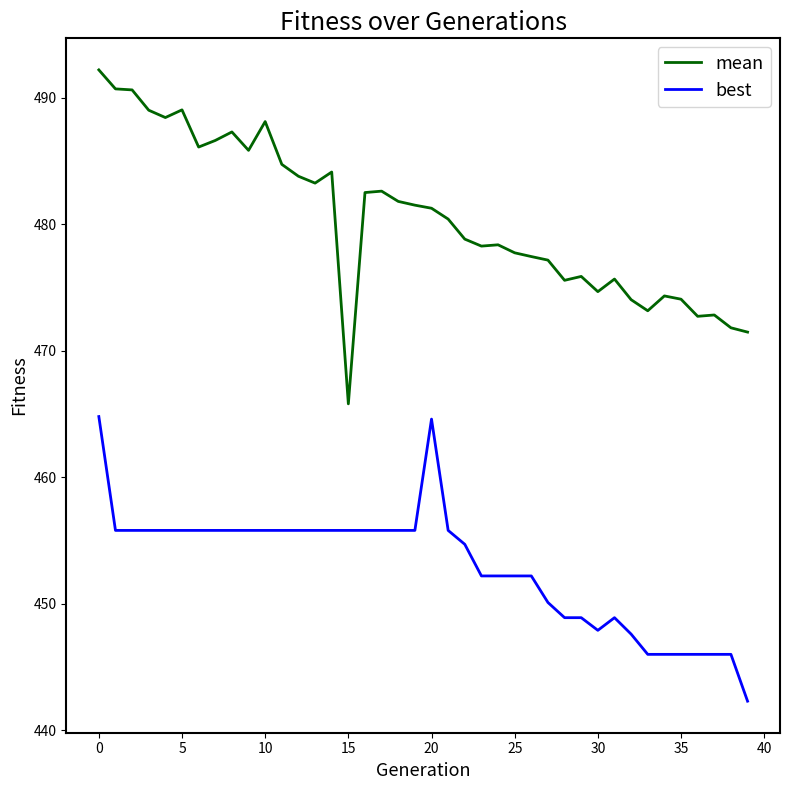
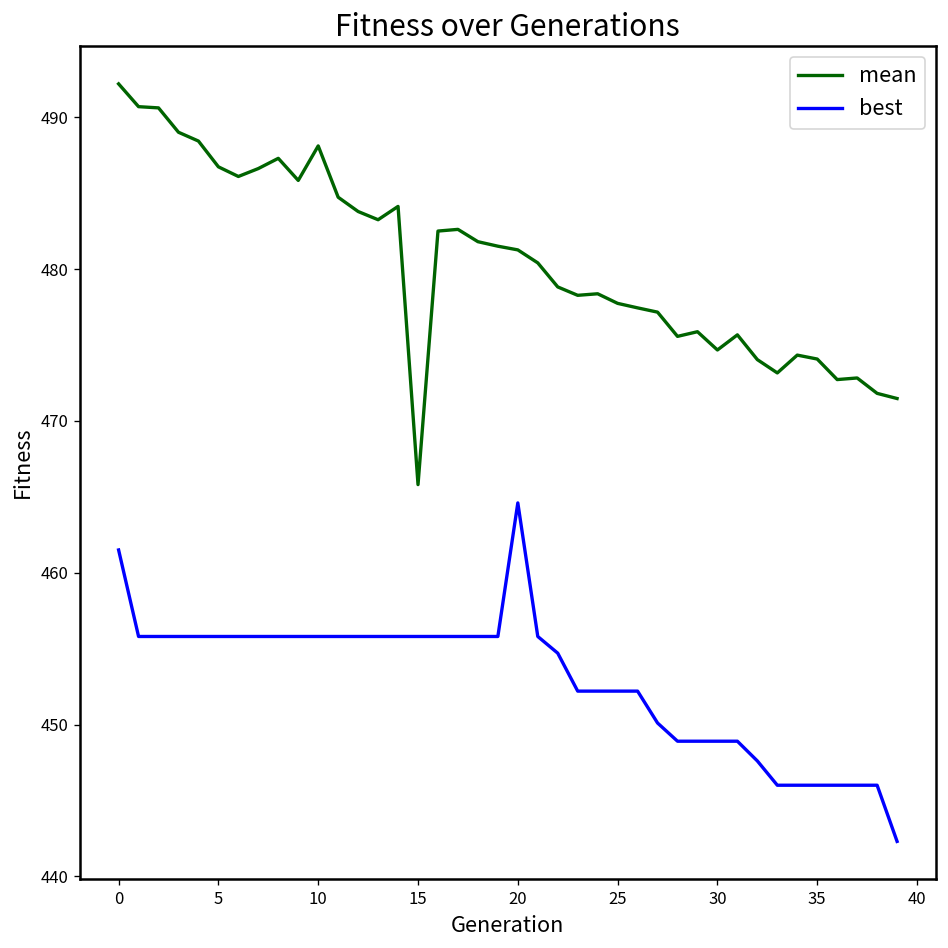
  {
    "mean": {
      "0": 492.2,
-     "5": 489.0,
+     "5": 486.7,
      "10": 488.1,
      "15": 465.8,
      "20": 481.3,
      "25": 477.7,
      "30": 474.7,
      "35": 474.1
    },
    "best": {
-     "0": 464.8,
+     "0": 461.5,
      "5": 455.8,
      "10": 455.8,
      "15": 455.8,
      "20": 464.6,
      "25": 452.2,
-     "30": 447.9,
+     "30": 448.9,
      "35": 446.0
    }
  }
